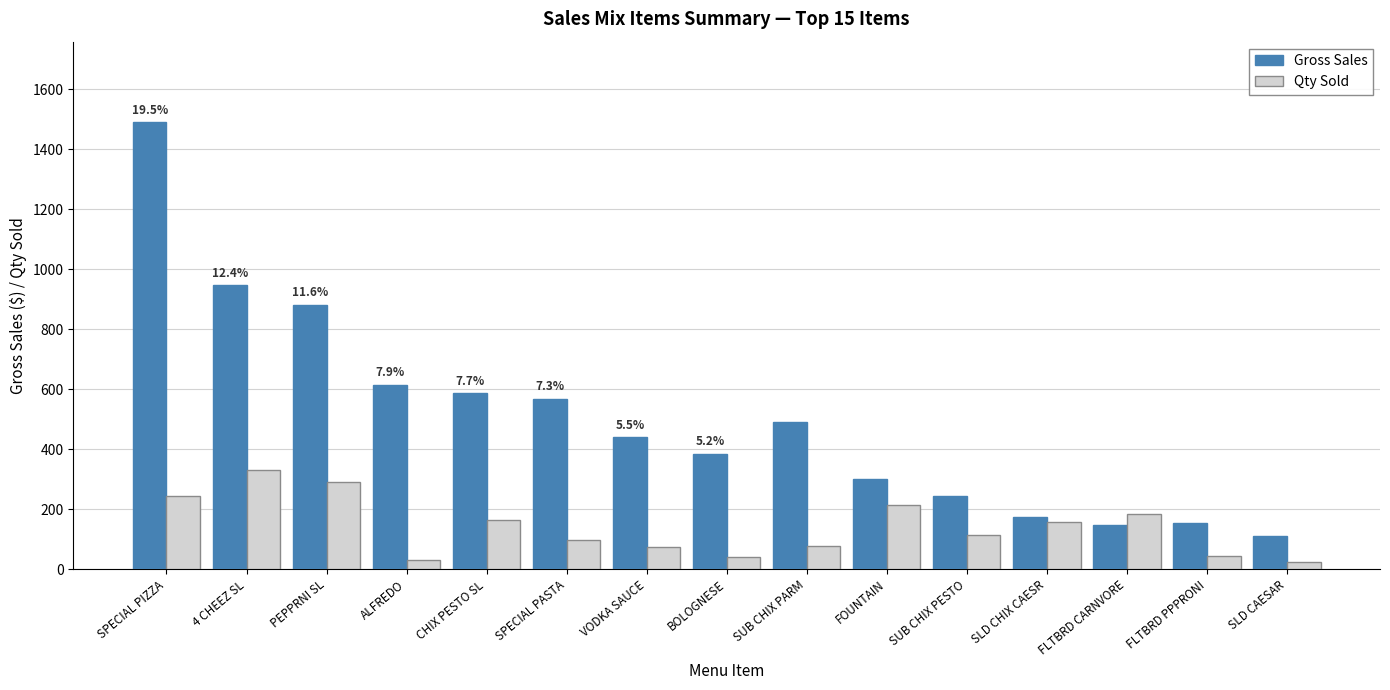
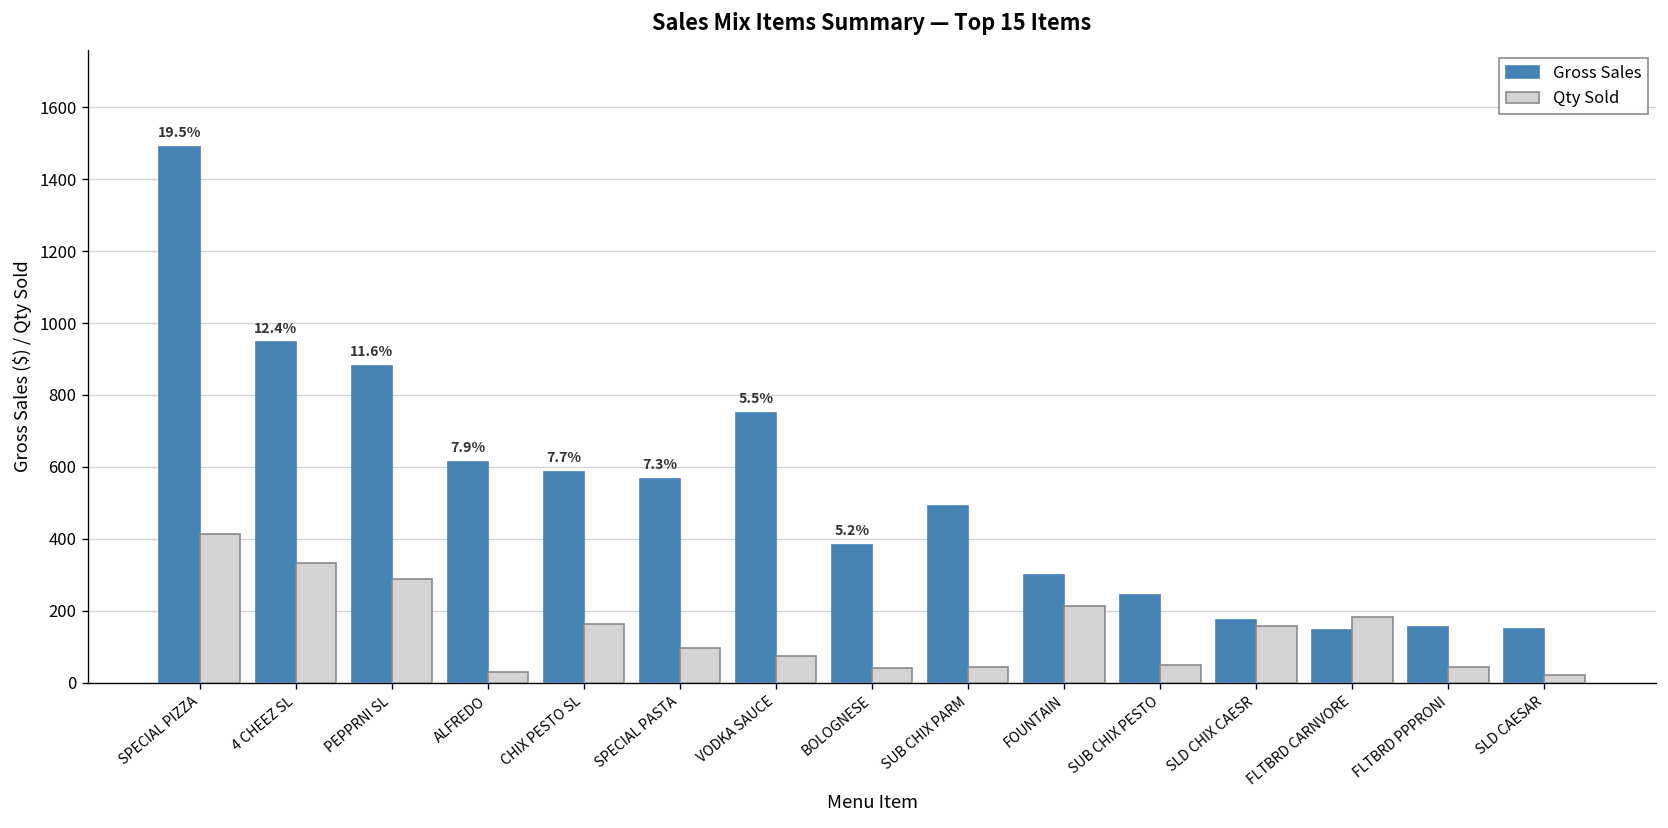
  {
    "Gross Sales": {
-     "VODKA SAUCE": 440,
+     "VODKA SAUCE": 750,
      "SUB CHIX PARM": 490,
      "FOUNTAIN": 300,
      "SUB CHIX PESTO": 250,
      "SLD CHIX CAESR": 170,
      "FLTBRD CARNVORE": 150,
      "FLTBRD PPPRONI": 150,
-     "SLD CAESAR": 110
+     "SLD CAESAR": 150
    },
    "Qty Sold": {
-     "SPECIAL PIZZA": 250,
+     "SPECIAL PIZZA": 410,
      "4 CHEEZ SL": 330,
      "PEPPRNI SL": 290,
      "ALFREDO": 30,
      "CHIX PESTO SL": 160,
      "SPECIAL PASTA": 100,
      "VODKA SAUCE": 80,
      "BOLOGNESE": 40,
-     "SUB CHIX PARM": 80,
+     "SUB CHIX PARM": 50,
      "FOUNTAIN": 220,
-     "SUB CHIX PESTO": 110,
+     "SUB CHIX PESTO": 50,
      "SLD CHIX CAESR": 160,
      "FLTBRD CARNVORE": 180,
      "FLTBRD PPPRONI": 40,
      "SLD CAESAR": 20
    }
  }
